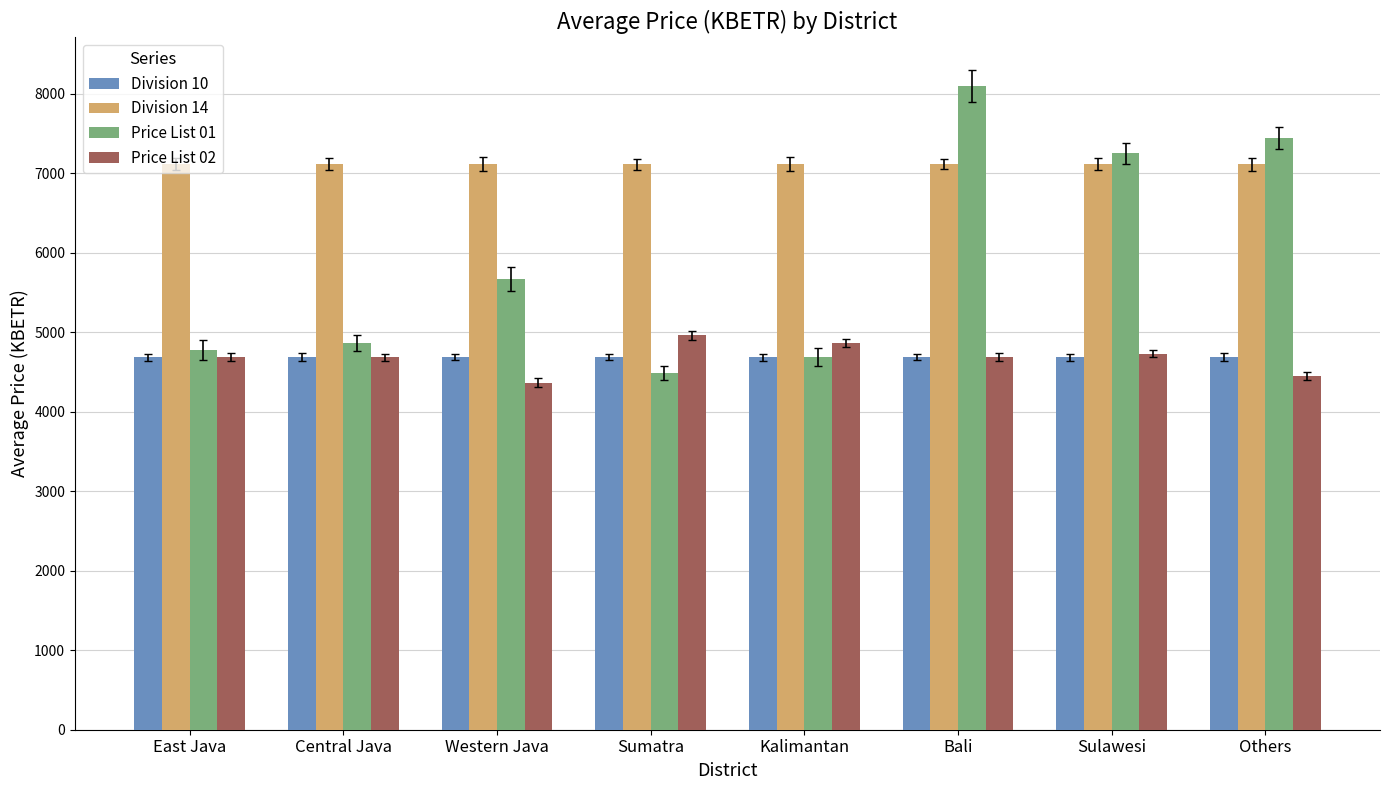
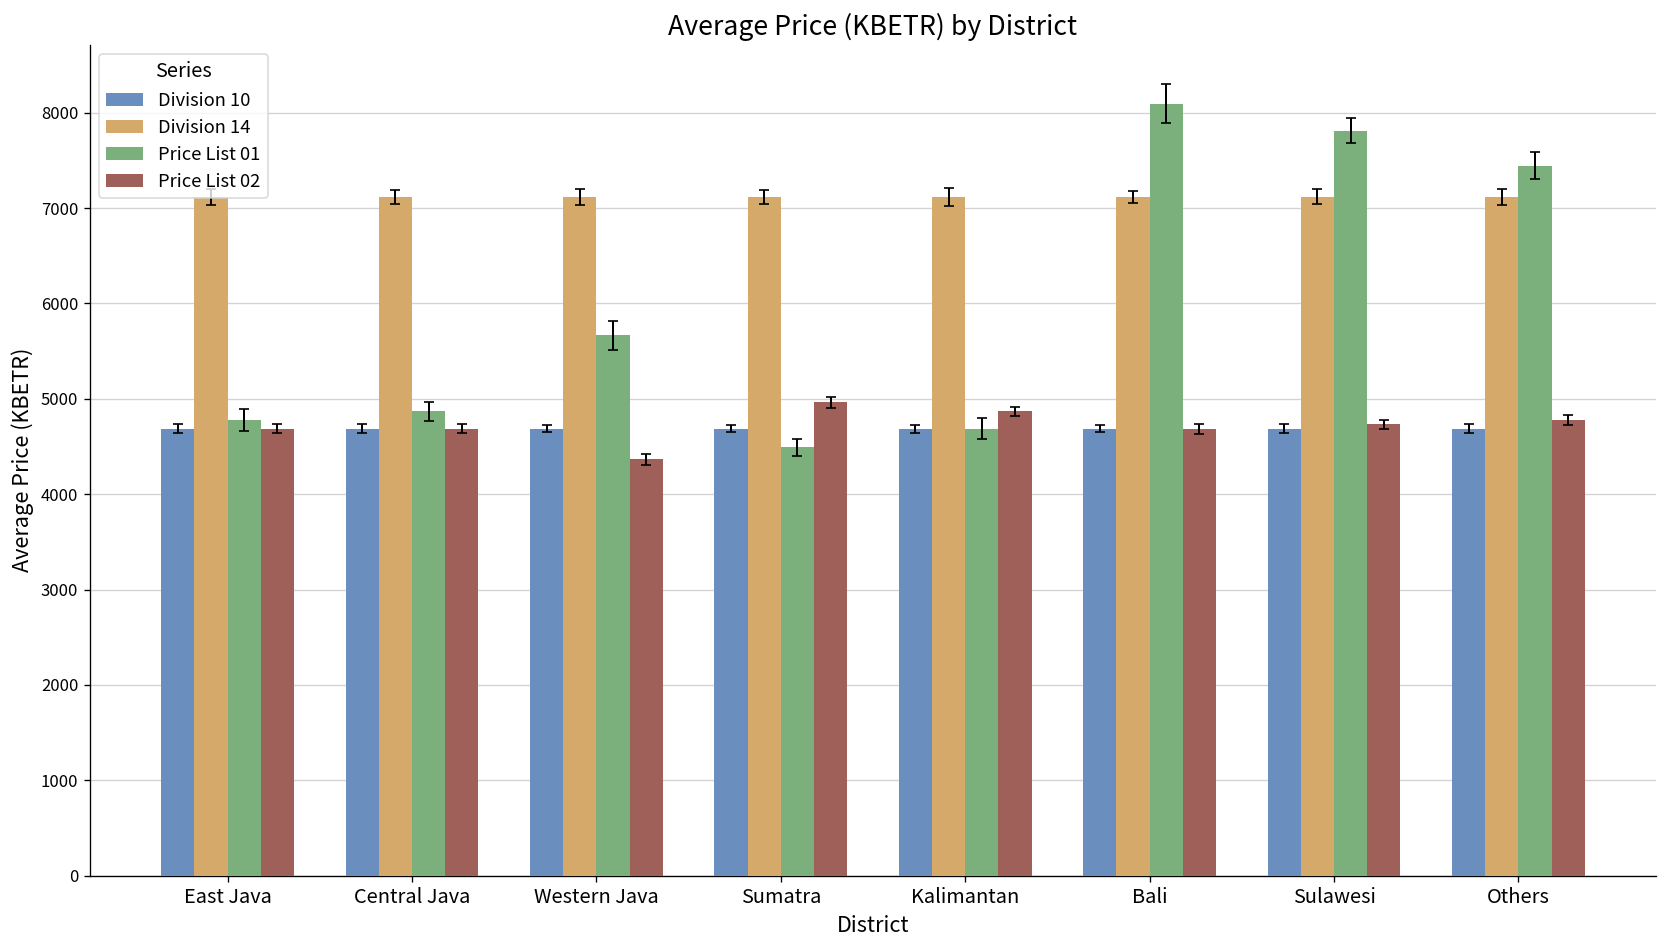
  {
    "Division 10": {
      "East Java": 4700,
      "Central Java": 4700,
      "Western Java": 4700,
      "Sumatra": 4700,
      "Kalimantan": 4700,
      "Bali": 4700,
      "Sulawesi": 4700,
      "Others": 4700
    },
    "Division 14": {
      "Central Java": 7100,
      "Western Java": 7100,
      "Sumatra": 7100,
      "Kalimantan": 7100,
      "Bali": 7100,
      "Sulawesi": 7100,
      "Others": 7100
    },
    "Price List 01": {
      "East Java": 4800,
      "Central Java": 4900,
      "Western Java": 5700,
      "Sumatra": 4500,
      "Kalimantan": 4700,
      "Bali": 8100,
-     "Sulawesi": 7300,
+     "Sulawesi": 7800,
      "Others": 7400
    },
    "Price List 02": {
      "East Java": 4700,
      "Central Java": 4700,
      "Western Java": 4400,
      "Sumatra": 5000,
      "Kalimantan": 4900,
      "Bali": 4700,
      "Sulawesi": 4700,
-     "Others": 4500
+     "Others": 4800
    }
  }
